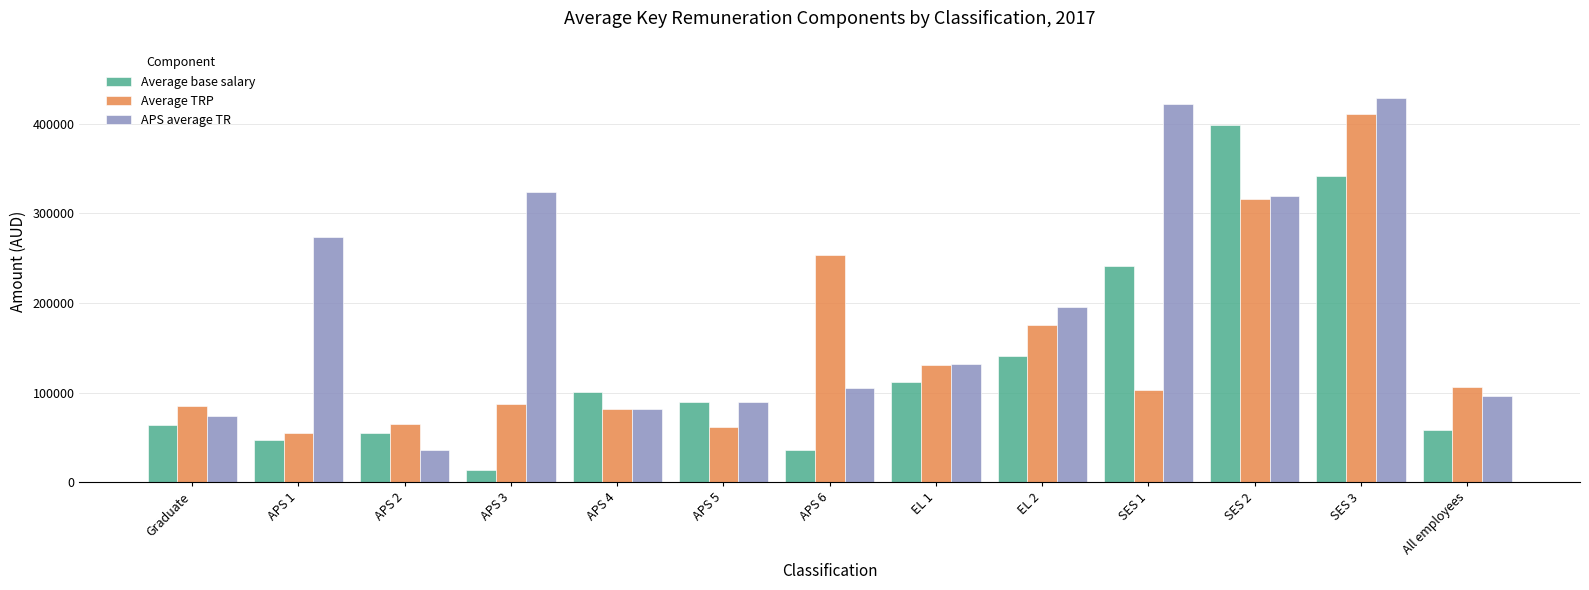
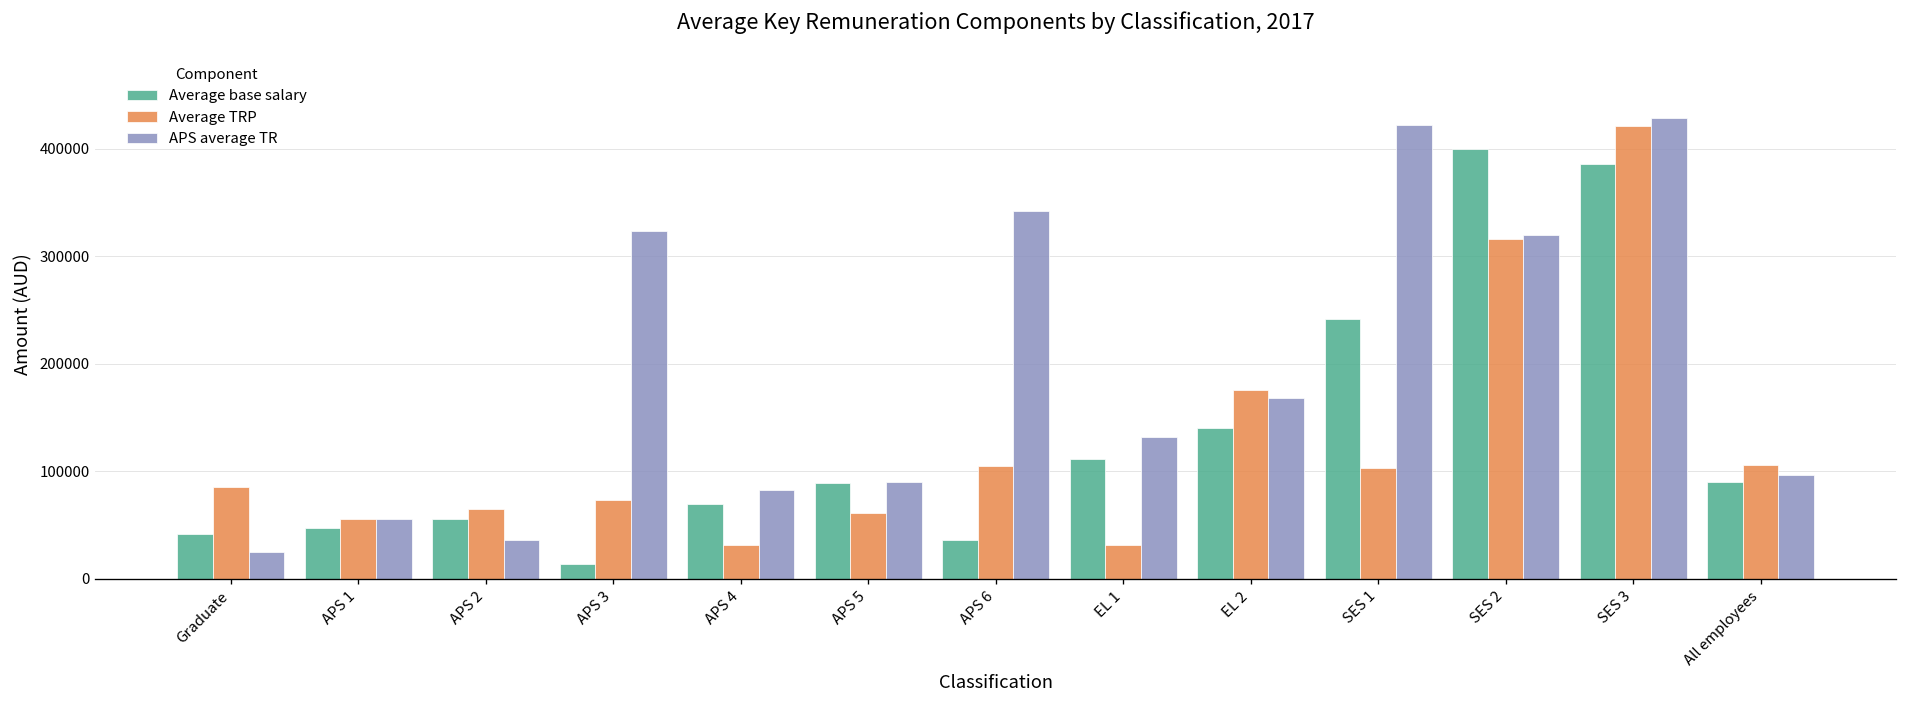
  {
    "Average base salary": {
-     "Graduate": 60000,
+     "Graduate": 40000,
      "APS 1": 50000,
      "APS 2": 60000,
      "APS 3": 10000,
-     "APS 4": 100000,
+     "APS 4": 70000,
      "APS 5": 90000,
      "APS 6": 40000,
      "EL 1": 110000,
      "EL 2": 140000,
      "SES 1": 240000,
      "SES 2": 400000,
-     "SES 3": 340000,
-     "All employees": 60000
+     "SES 3": 390000,
+     "All employees": 90000
    },
    "Average TRP": {
      "Graduate": 90000,
      "APS 1": 60000,
      "APS 2": 70000,
-     "APS 3": 90000,
-     "APS 4": 80000,
+     "APS 3": 70000,
+     "APS 4": 30000,
      "APS 5": 60000,
-     "APS 6": 250000,
-     "EL 1": 130000,
+     "APS 6": 110000,
+     "EL 1": 30000,
      "EL 2": 180000,
      "SES 1": 100000,
      "SES 2": 320000,
-     "SES 3": 410000,
+     "SES 3": 420000,
      "All employees": 110000
    },
    "APS average TR": {
-     "Graduate": 70000,
-     "APS 1": 270000,
+     "Graduate": 20000,
+     "APS 1": 60000,
      "APS 2": 40000,
      "APS 3": 320000,
      "APS 4": 80000,
      "APS 5": 90000,
-     "APS 6": 110000,
+     "APS 6": 340000,
      "EL 1": 130000,
-     "EL 2": 200000,
+     "EL 2": 170000,
      "SES 1": 420000,
      "SES 2": 320000,
      "SES 3": 430000,
      "All employees": 100000
    }
  }
